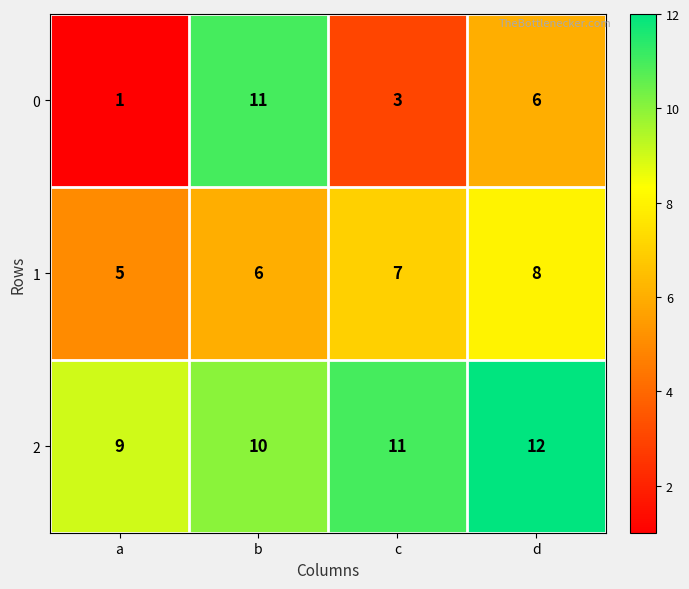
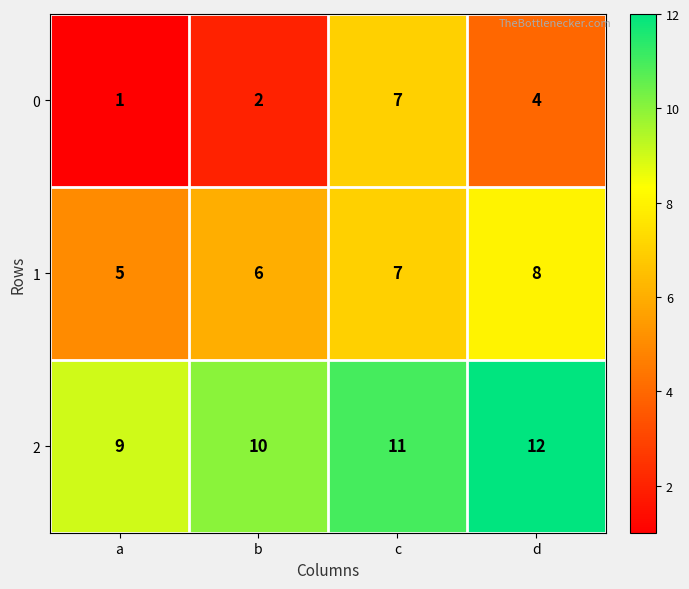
  {
    "0": {
      "a": 1,
-     "b": 11,
-     "c": 3,
-     "d": 6
+     "b": 2,
+     "c": 7,
+     "d": 4
    },
    "1": {
      "a": 5,
      "b": 6,
      "c": 7,
      "d": 8
    },
    "2": {
      "a": 9,
      "b": 10,
      "c": 11,
      "d": 12
    }
  }
